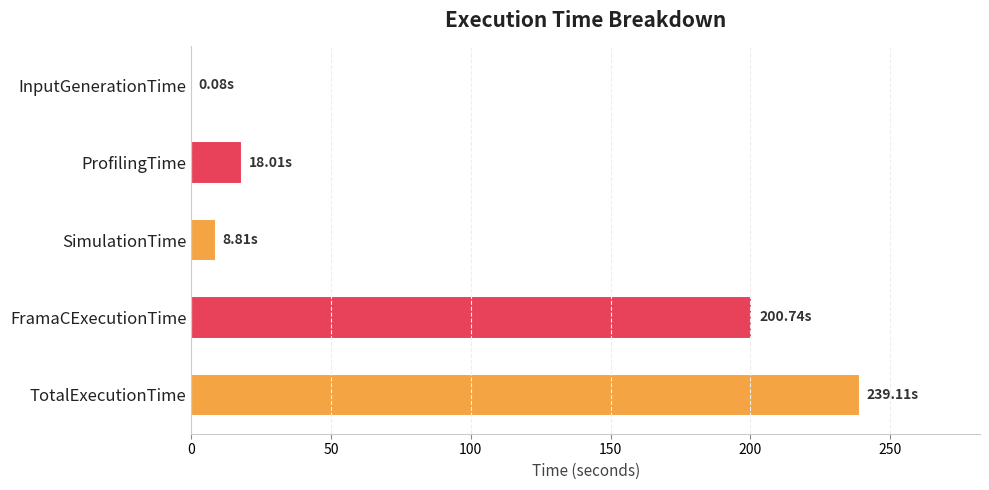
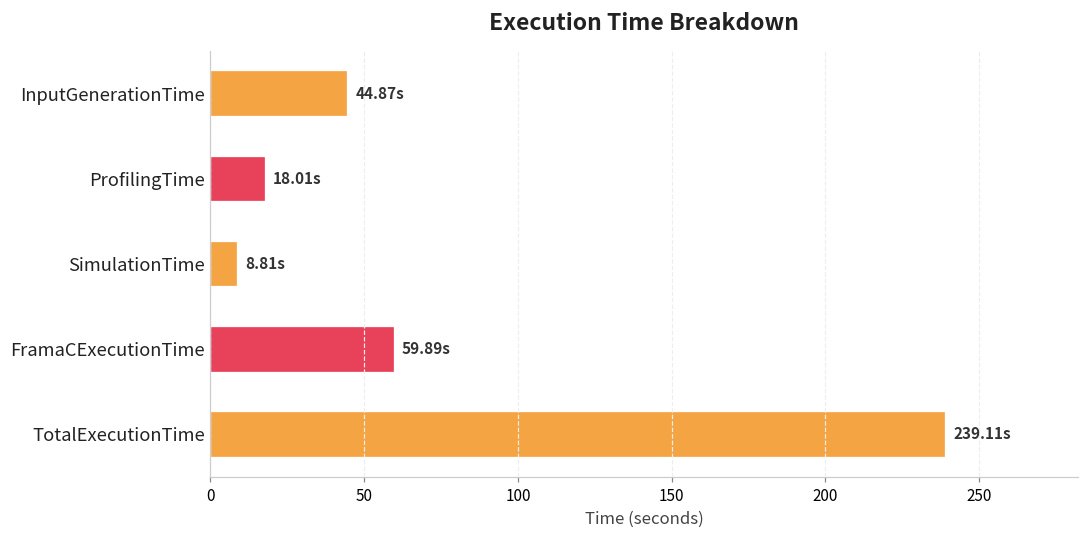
  {
-   "InputGenerationTime": "0.08s",
+   "InputGenerationTime": "44.87s",
    "ProfilingTime": "18.01s",
    "SimulationTime": "8.81s",
-   "FramaCExecutionTime": "200.74s",
+   "FramaCExecutionTime": "59.89s",
    "TotalExecutionTime": "239.11s"
  }
